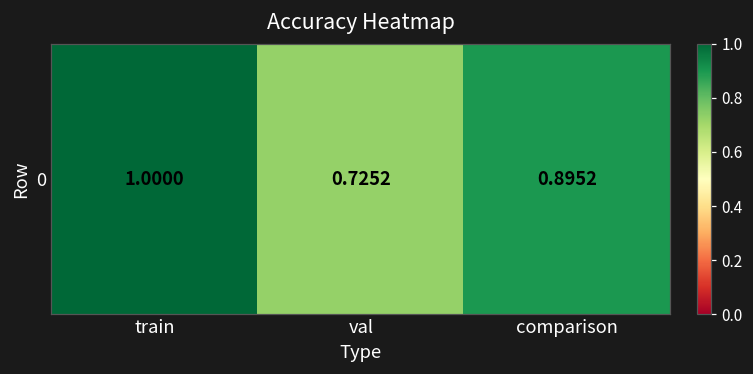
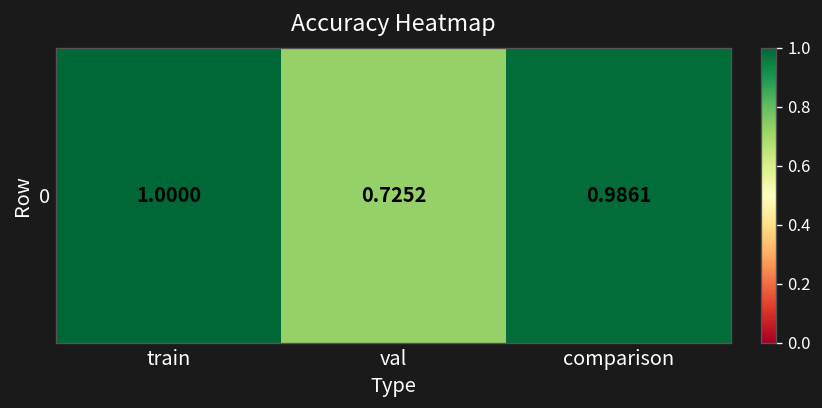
  {
    "0": {
      "train": 1.0000,
      "val": 0.7252,
-     "comparison": 0.8952
+     "comparison": 0.9861
    }
  }
